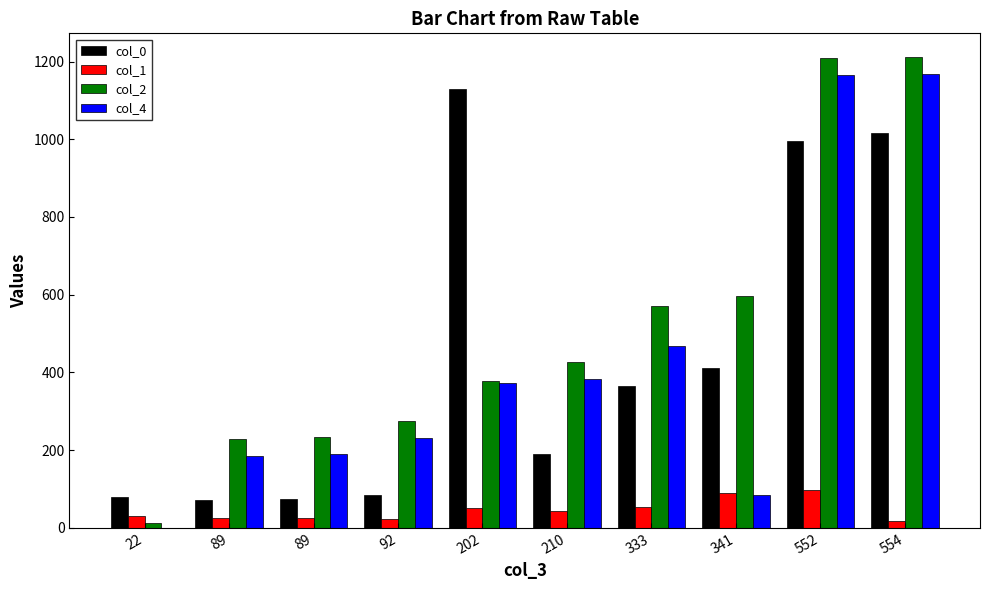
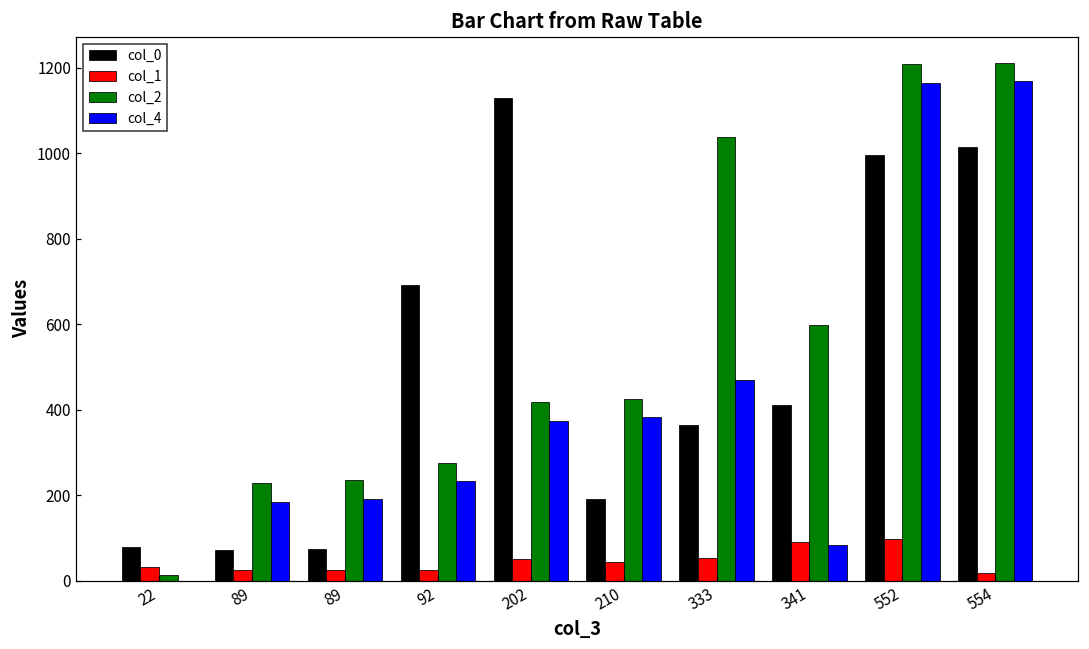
  {
    "col_0": {
      "22": 80,
-     "92": 90,
+     "92": 690,
      "202": 1130,
      "210": 190,
      "333": 360,
      "341": 410,
      "552": 1000,
      "554": 1020
    },
    "col_1": {
      "22": 30,
      "92": 20,
      "202": 50,
      "210": 40,
      "333": 50,
      "341": 90,
      "552": 100,
      "554": 20
    },
    "col_2": {
      "22": 10,
      "92": 280,
-     "202": 380,
+     "202": 420,
      "210": 430,
-     "333": 570,
+     "333": 1040,
      "341": 600,
      "552": 1210,
      "554": 1210
    },
    "col_4": {
      "22": 0,
      "92": 230,
      "202": 370,
      "210": 380,
      "333": 470,
      "341": 80,
      "552": 1170,
      "554": 1170
    }
  }
